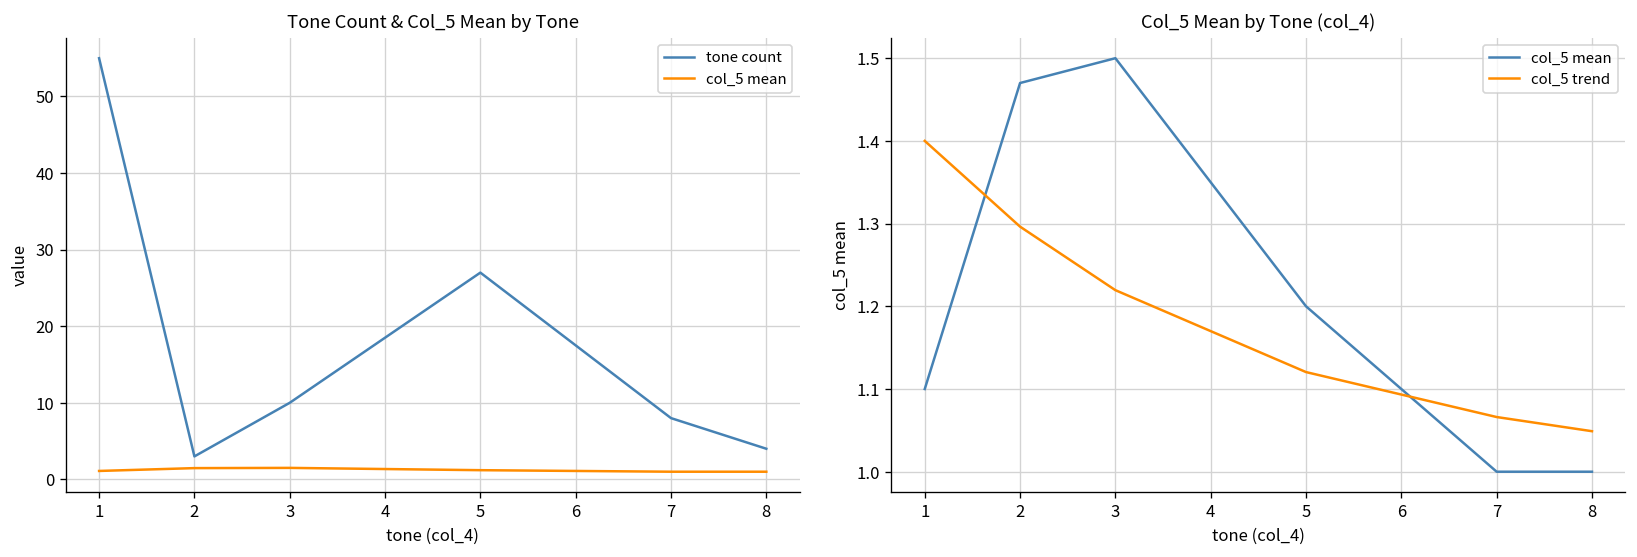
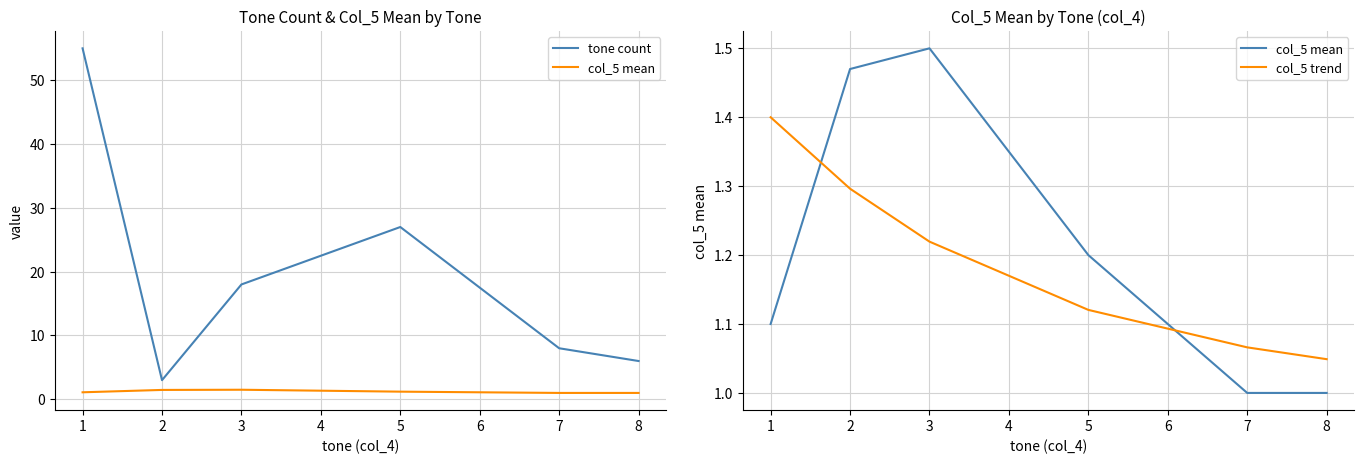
  {
    "Tone Count & Col_5 Mean by Tone": {
      "tone count": {
        "1": 55,
        "2": 3,
-       "3": 10,
+       "3": 18,
        "5": 27,
        "7": 8,
-       "8": 4
+       "8": 6
      }
    },
    "Col_5 Mean by Tone (col_4)": {
      "col_5 mean": {
        "1": 1.10,
        "2": 1.47,
        "3": 1.50,
        "5": 1.20,
        "7": 1.00,
        "8": 1.00
      },
      "col_5 trend": {
        "1": 1.40,
        "2": 1.30,
        "3": 1.22,
        "5": 1.12,
        "7": 1.07,
        "8": 1.05
      }
    }
  }
